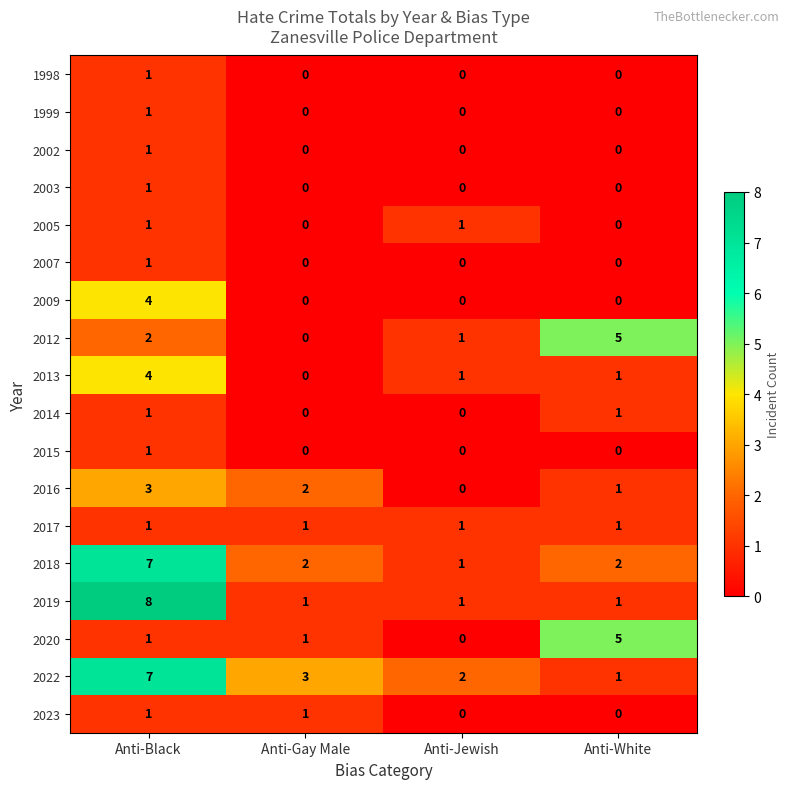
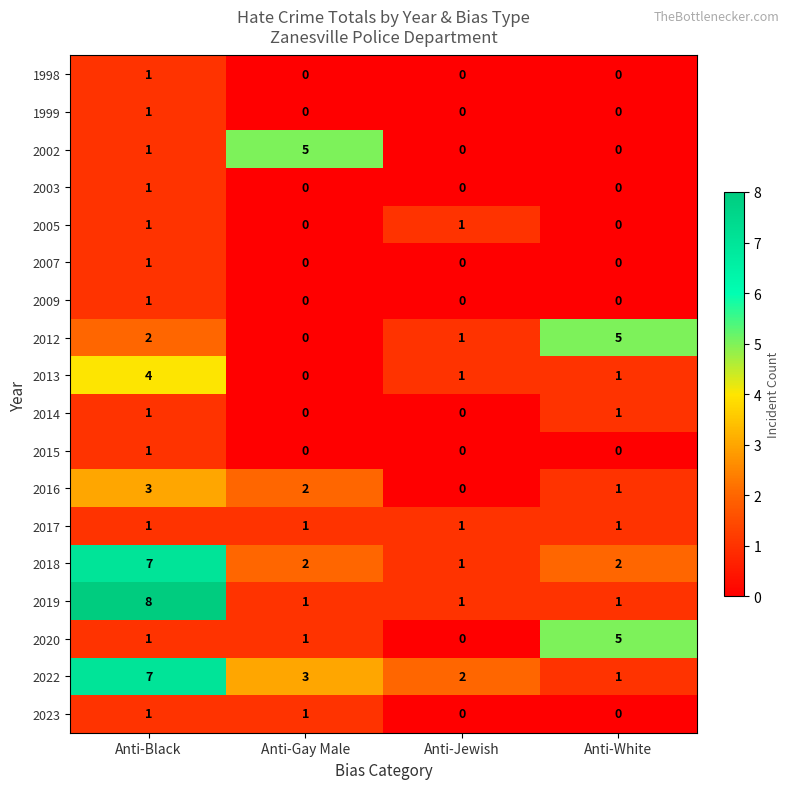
  {
    "1998": {
      "Anti-Black": 1,
      "Anti-Gay Male": 0,
      "Anti-Jewish": 0,
      "Anti-White": 0
    },
    "1999": {
      "Anti-Black": 1,
      "Anti-Gay Male": 0,
      "Anti-Jewish": 0,
      "Anti-White": 0
    },
    "2002": {
      "Anti-Black": 1,
-     "Anti-Gay Male": 0,
+     "Anti-Gay Male": 5,
      "Anti-Jewish": 0,
      "Anti-White": 0
    },
    "2003": {
      "Anti-Black": 1,
      "Anti-Gay Male": 0,
      "Anti-Jewish": 0,
      "Anti-White": 0
    },
    "2005": {
      "Anti-Black": 1,
      "Anti-Gay Male": 0,
      "Anti-Jewish": 1,
      "Anti-White": 0
    },
    "2007": {
      "Anti-Black": 1,
      "Anti-Gay Male": 0,
      "Anti-Jewish": 0,
      "Anti-White": 0
    },
    "2009": {
-     "Anti-Black": 4,
+     "Anti-Black": 1,
      "Anti-Gay Male": 0,
      "Anti-Jewish": 0,
      "Anti-White": 0
    },
    "2012": {
      "Anti-Black": 2,
      "Anti-Gay Male": 0,
      "Anti-Jewish": 1,
      "Anti-White": 5
    },
    "2013": {
      "Anti-Black": 4,
      "Anti-Gay Male": 0,
      "Anti-Jewish": 1,
      "Anti-White": 1
    },
    "2014": {
      "Anti-Black": 1,
      "Anti-Gay Male": 0,
      "Anti-Jewish": 0,
      "Anti-White": 1
    },
    "2015": {
      "Anti-Black": 1,
      "Anti-Gay Male": 0,
      "Anti-Jewish": 0,
      "Anti-White": 0
    },
    "2016": {
      "Anti-Black": 3,
      "Anti-Gay Male": 2,
      "Anti-Jewish": 0,
      "Anti-White": 1
    },
    "2017": {
      "Anti-Black": 1,
      "Anti-Gay Male": 1,
      "Anti-Jewish": 1,
      "Anti-White": 1
    },
    "2018": {
      "Anti-Black": 7,
      "Anti-Gay Male": 2,
      "Anti-Jewish": 1,
      "Anti-White": 2
    },
    "2019": {
      "Anti-Black": 8,
      "Anti-Gay Male": 1,
      "Anti-Jewish": 1,
      "Anti-White": 1
    },
    "2020": {
      "Anti-Black": 1,
      "Anti-Gay Male": 1,
      "Anti-Jewish": 0,
      "Anti-White": 5
    },
    "2022": {
      "Anti-Black": 7,
      "Anti-Gay Male": 3,
      "Anti-Jewish": 2,
      "Anti-White": 1
    },
    "2023": {
      "Anti-Black": 1,
      "Anti-Gay Male": 1,
      "Anti-Jewish": 0,
      "Anti-White": 0
    }
  }
